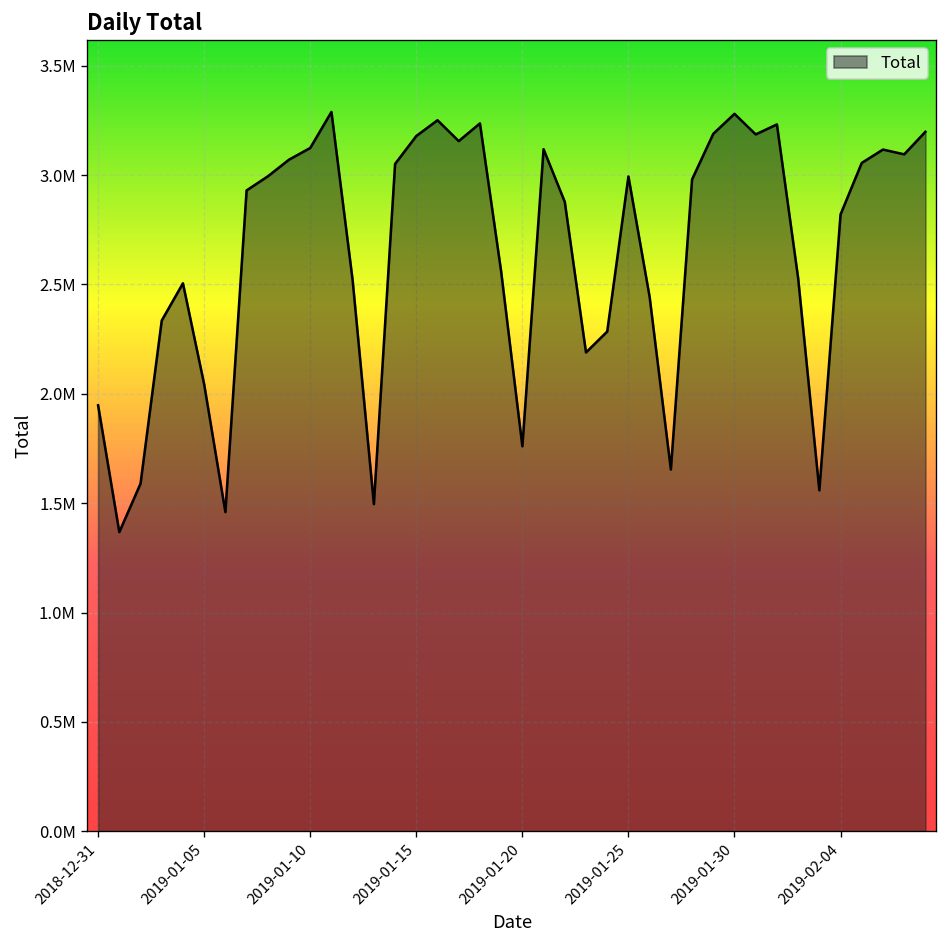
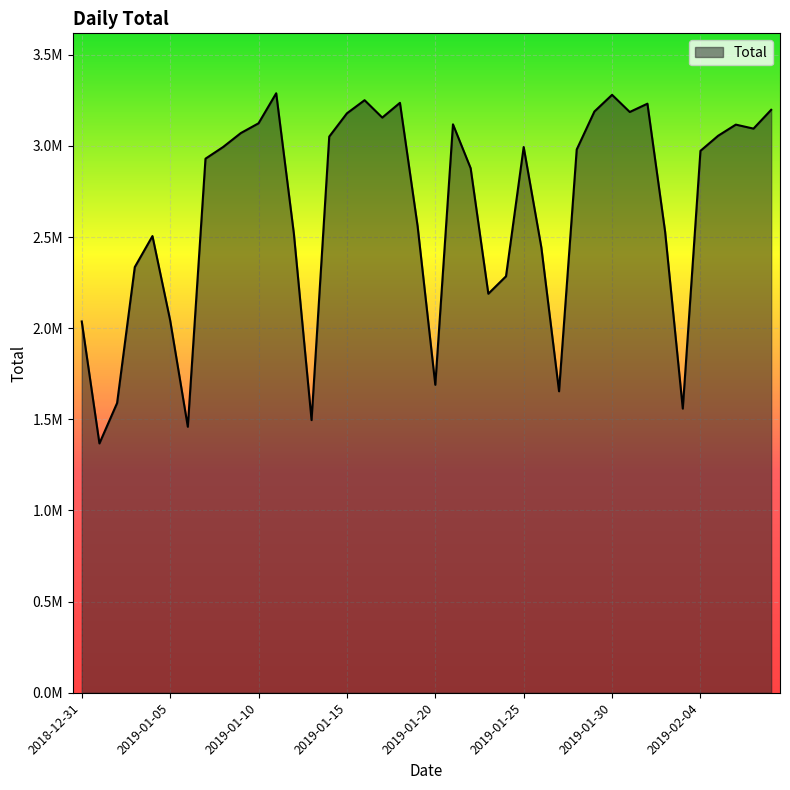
  {
-   "2018-12-31": 1950000,
+   "2018-12-31": 2040000,
    "2019-01-05": 2040000,
    "2019-01-10": 3120000,
    "2019-01-15": 3180000,
-   "2019-01-20": 1760000,
+   "2019-01-20": 1690000,
    "2019-01-25": 2990000,
    "2019-01-30": 3280000,
-   "2019-02-04": 2820000
+   "2019-02-04": 2970000
  }
